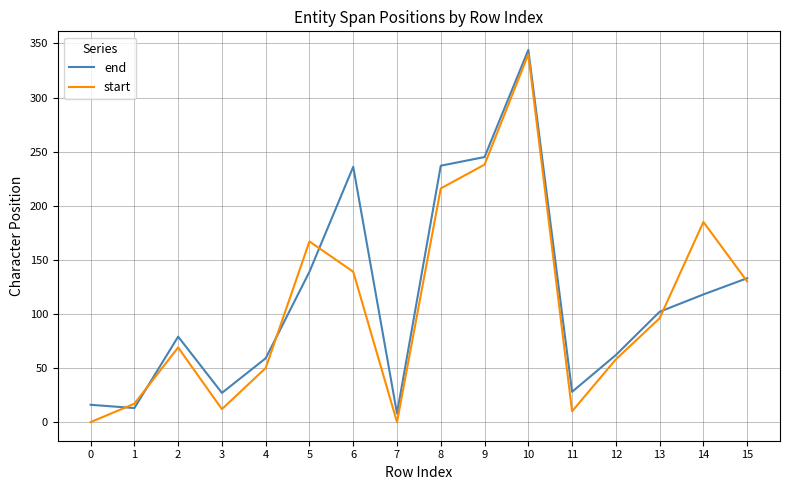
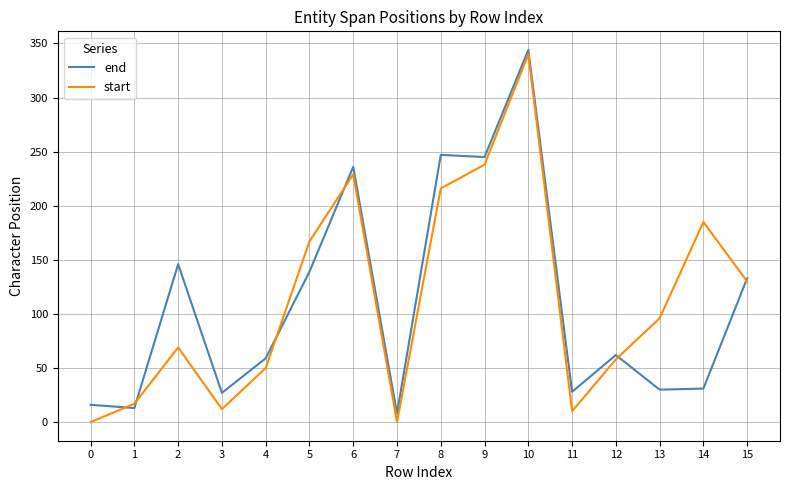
  {
    "end": {
      "0": 16,
      "1": 13,
-     "2": 79,
+     "2": 146,
      "3": 27,
      "4": 59,
      "5": 139,
      "6": 236,
      "7": 8,
-     "8": 237,
+     "8": 247,
      "9": 245,
      "10": 344,
      "11": 28,
      "12": 62,
-     "13": 102,
-     "14": 118,
+     "13": 30,
+     "14": 31,
      "15": 133
    },
    "start": {
      "0": 0,
      "1": 17,
      "2": 69,
      "3": 12,
      "4": 50,
      "5": 167,
-     "6": 139,
+     "6": 229,
      "7": 0,
      "8": 216,
      "9": 238,
      "10": 340,
      "11": 10,
      "12": 58,
      "13": 96,
      "14": 185,
      "15": 130
    }
  }
